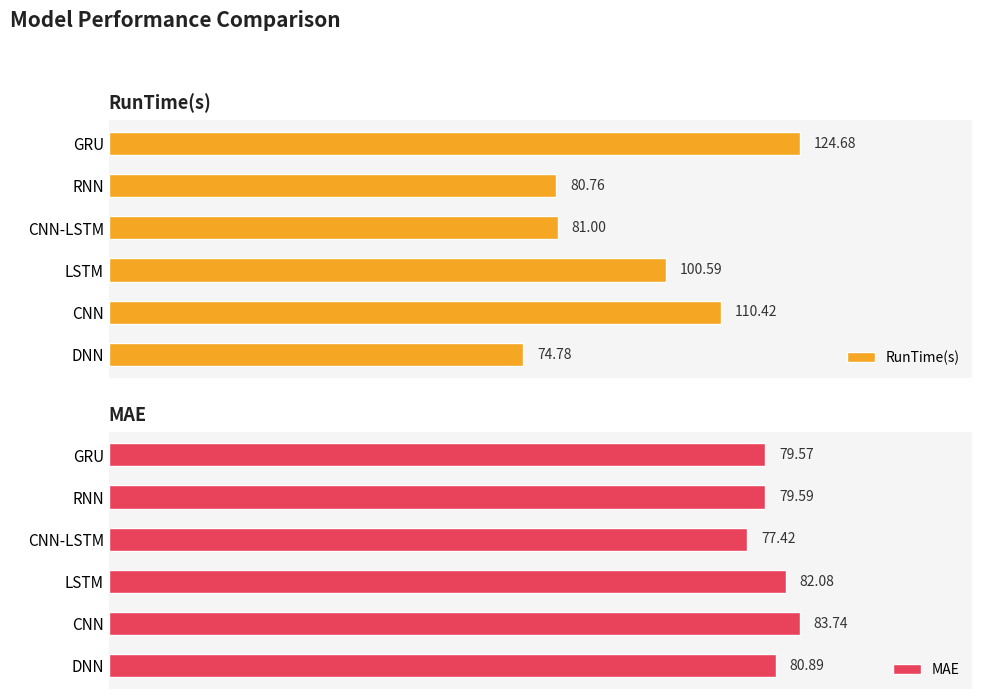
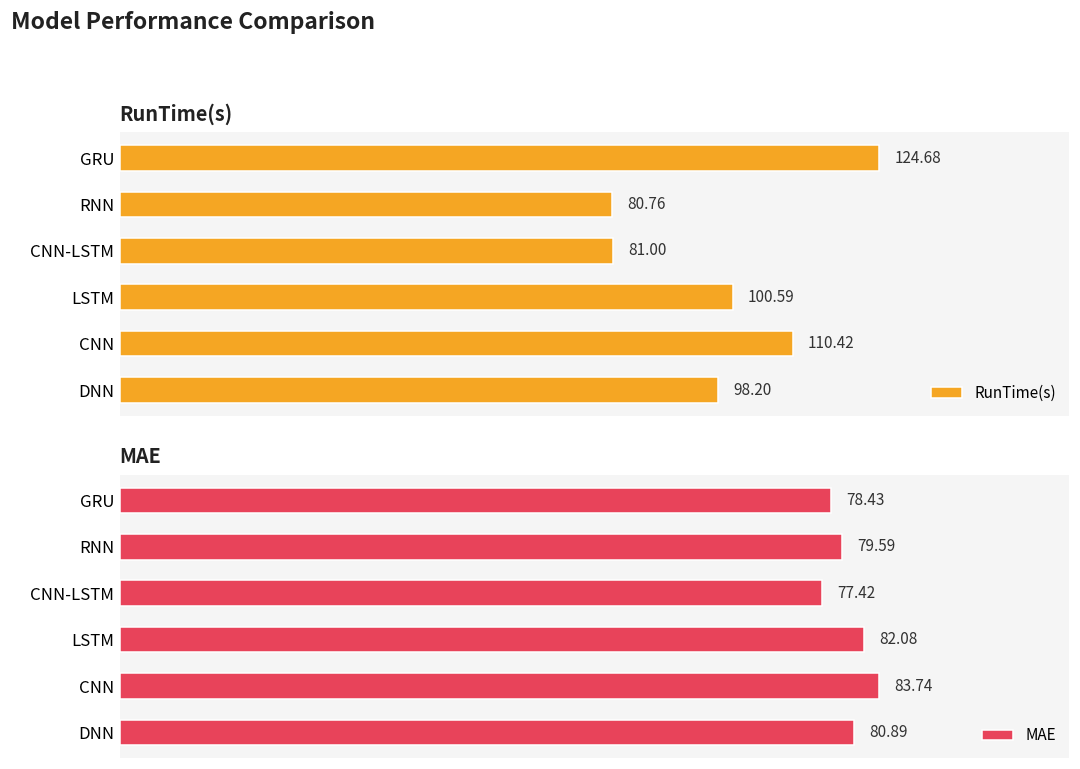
  {
    "RunTime(s)": {
      "GRU": 124.68,
      "RNN": 80.76,
      "CNN-LSTM": 81.00,
      "LSTM": 100.59,
      "CNN": 110.42,
-     "DNN": 74.78
+     "DNN": 98.20
    },
    "MAE": {
-     "GRU": 79.57,
+     "GRU": 78.43,
      "RNN": 79.59,
      "CNN-LSTM": 77.42,
      "LSTM": 82.08,
      "CNN": 83.74,
      "DNN": 80.89
    }
  }
